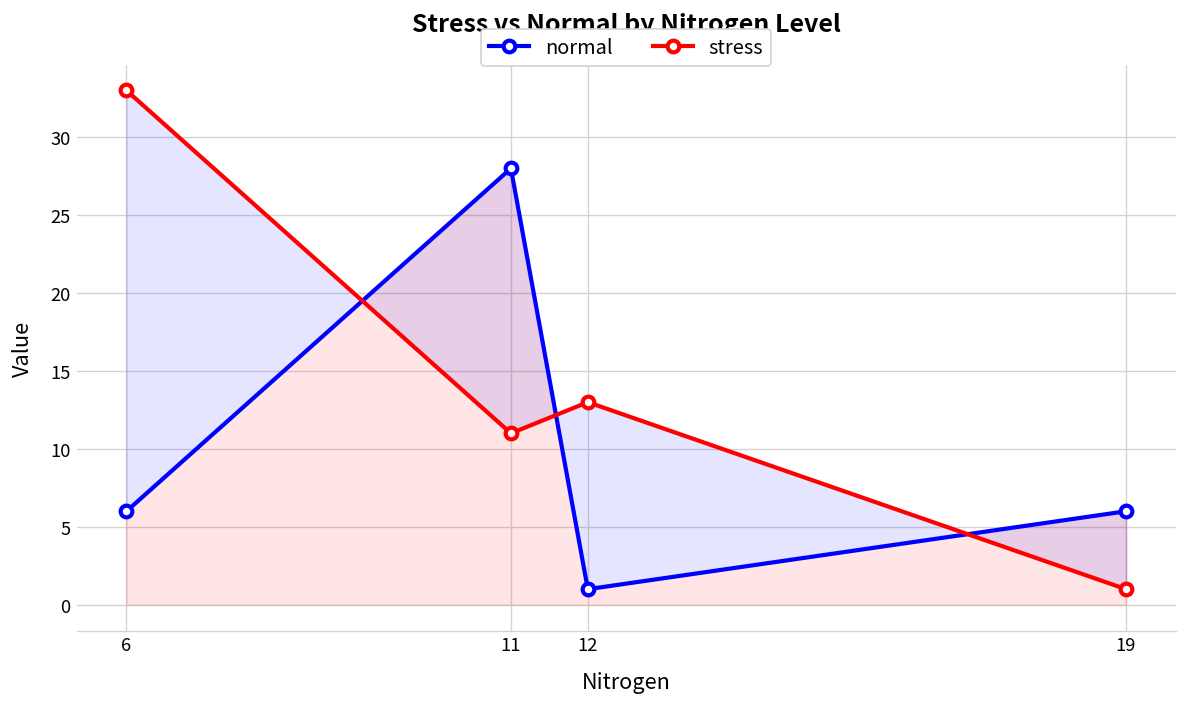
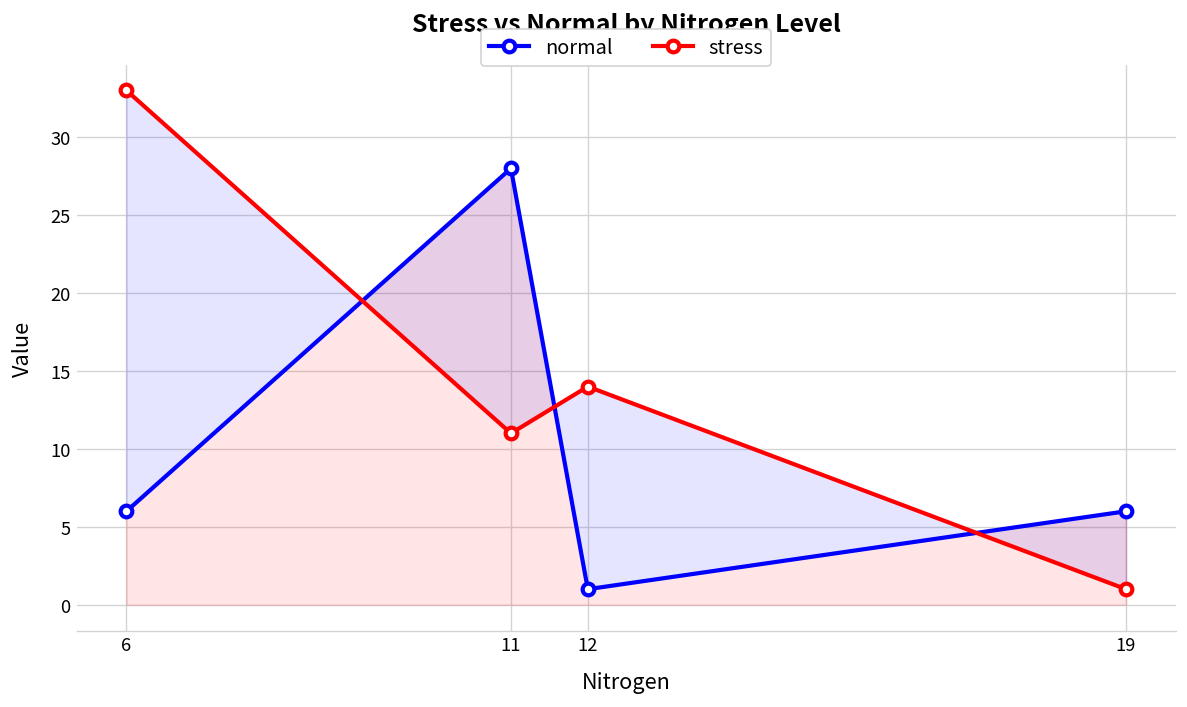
  {
    "stress": {
      "11": 11,
-     "12": 13,
+     "12": 14,
      "19": 1
    }
  }
